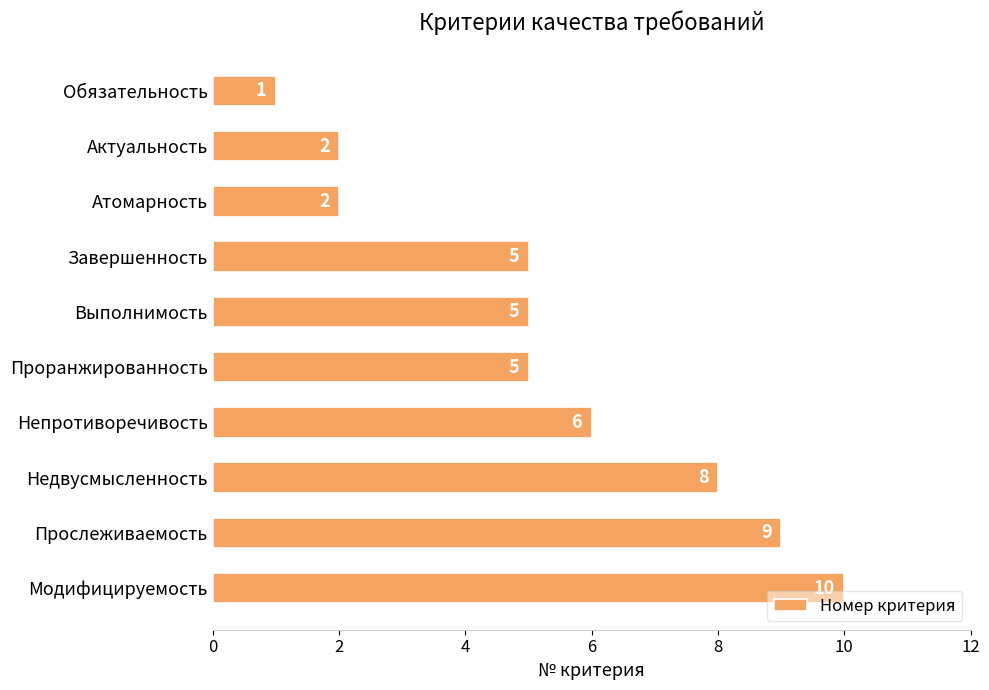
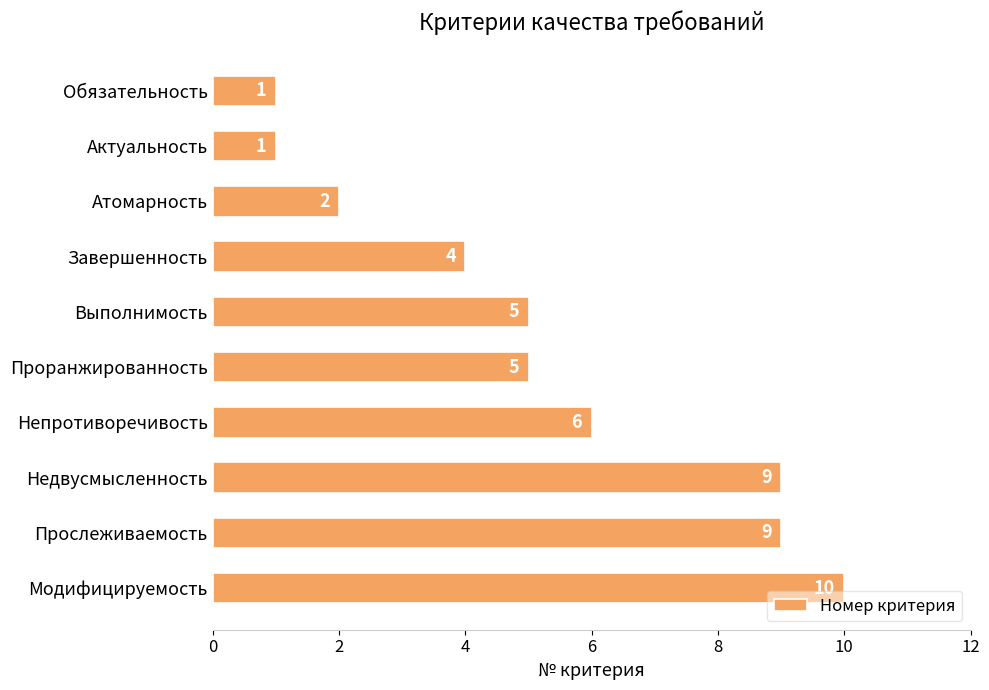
  {
    "Обязательность": 1,
-   "Актуальность": 2,
+   "Актуальность": 1,
    "Атомарность": 2,
-   "Завершенность": 5,
+   "Завершенность": 4,
    "Выполнимость": 5,
    "Проранжированность": 5,
    "Непротиворечивость": 6,
-   "Недвусмысленность": 8,
+   "Недвусмысленность": 9,
    "Прослеживаемость": 9
  }
